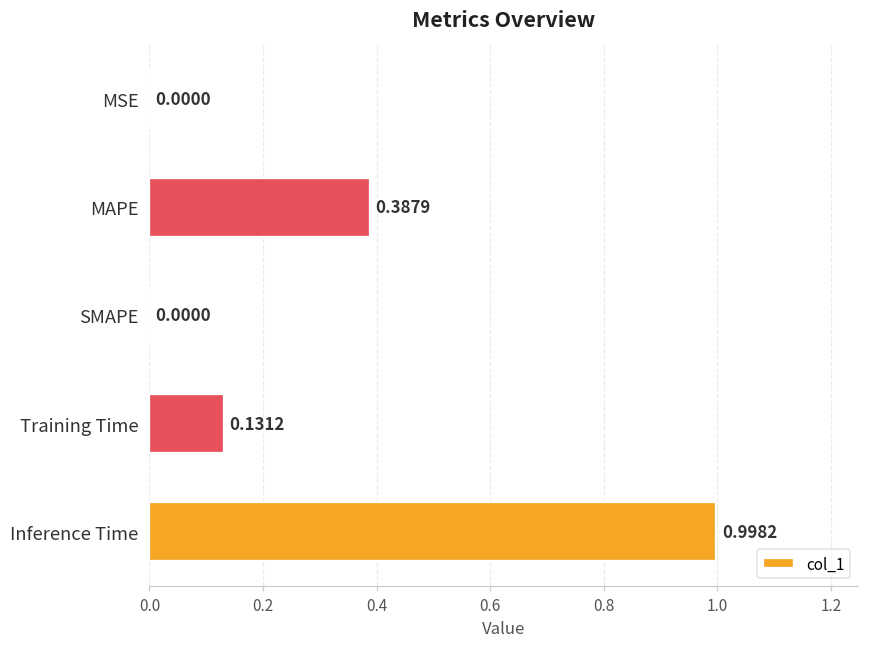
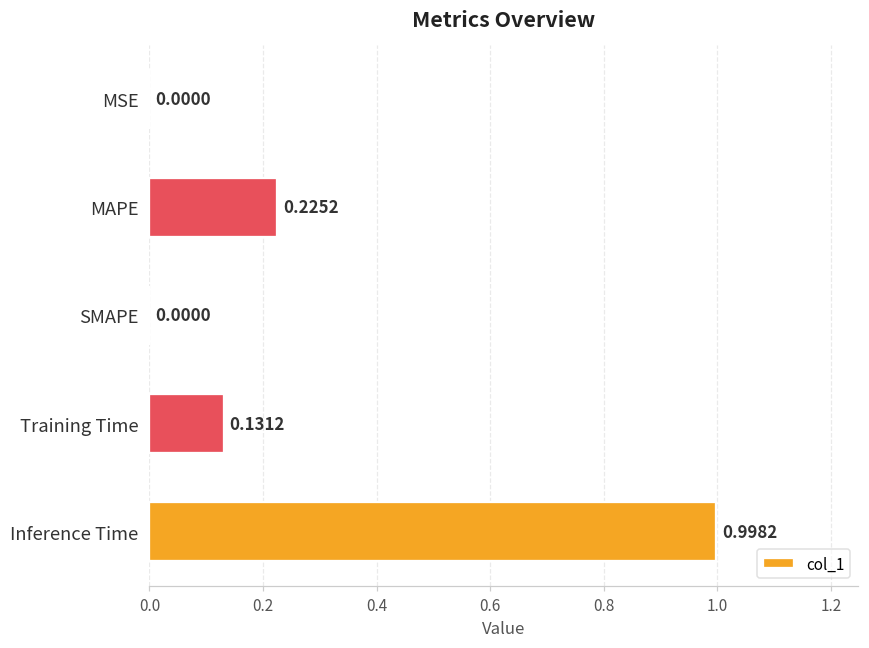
  {
    "MSE": 0.0000,
-   "MAPE": 0.3879,
+   "MAPE": 0.2252,
    "SMAPE": 0.0000,
    "Training Time": 0.1312,
    "Inference Time": 0.9982
  }
